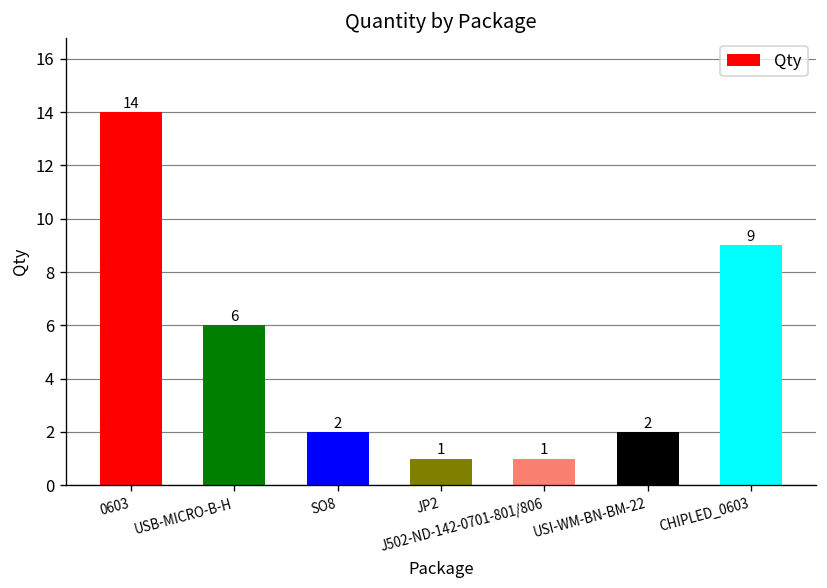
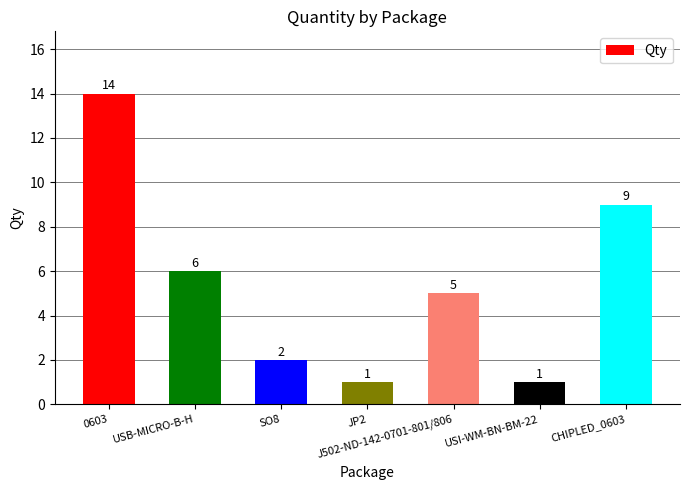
  {
    "0603": 14,
    "USB-MICRO-B-H": 6,
    "SO8": 2,
    "JP2": 1,
-   "J502-ND-142-0701-801/806": 1,
-   "USI-WM-BN-BM-22": 2,
+   "J502-ND-142-0701-801/806": 5,
+   "USI-WM-BN-BM-22": 1,
    "CHIPLED_0603": 9
  }
